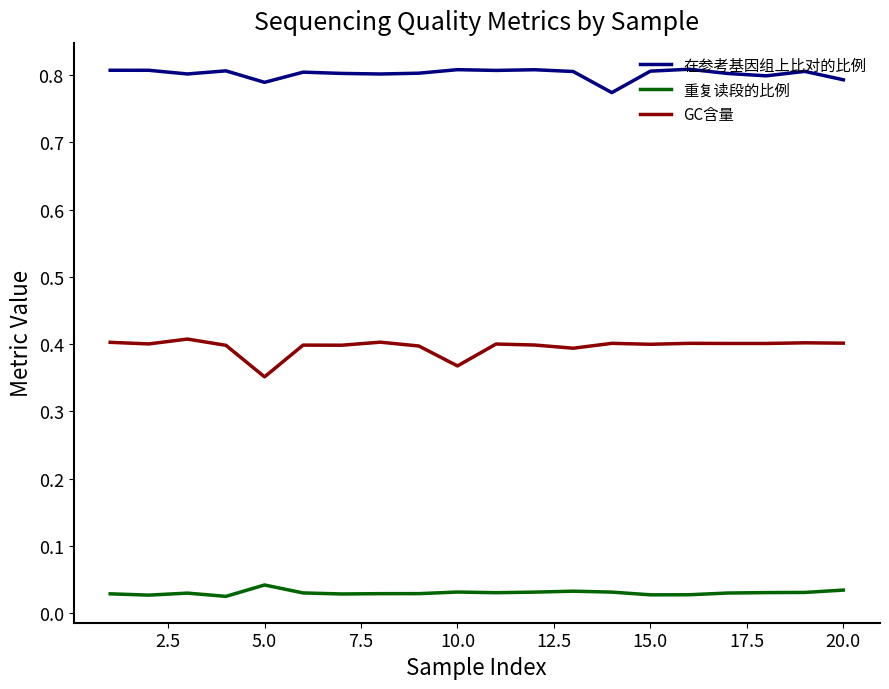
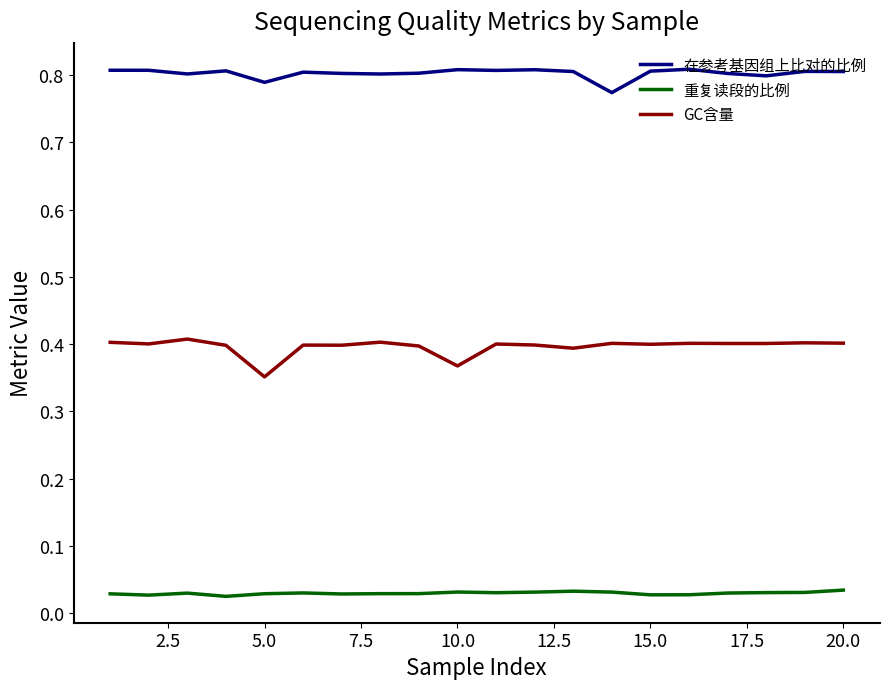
  {
    "在参考基因组上比对的比例": {
      "5.0": 0.79,
      "10.0": 0.81,
      "15.0": 0.81,
-     "20.0": 0.79
+     "20.0": 0.81
    },
    "重复读段的比例": {
-     "5.0": 0.04,
+     "5.0": 0.03,
      "10.0": 0.03,
      "15.0": 0.03,
      "20.0": 0.03
    },
    "GC含量": {
      "5.0": 0.35,
      "10.0": 0.37,
      "15.0": 0.40,
      "20.0": 0.40
    }
  }
